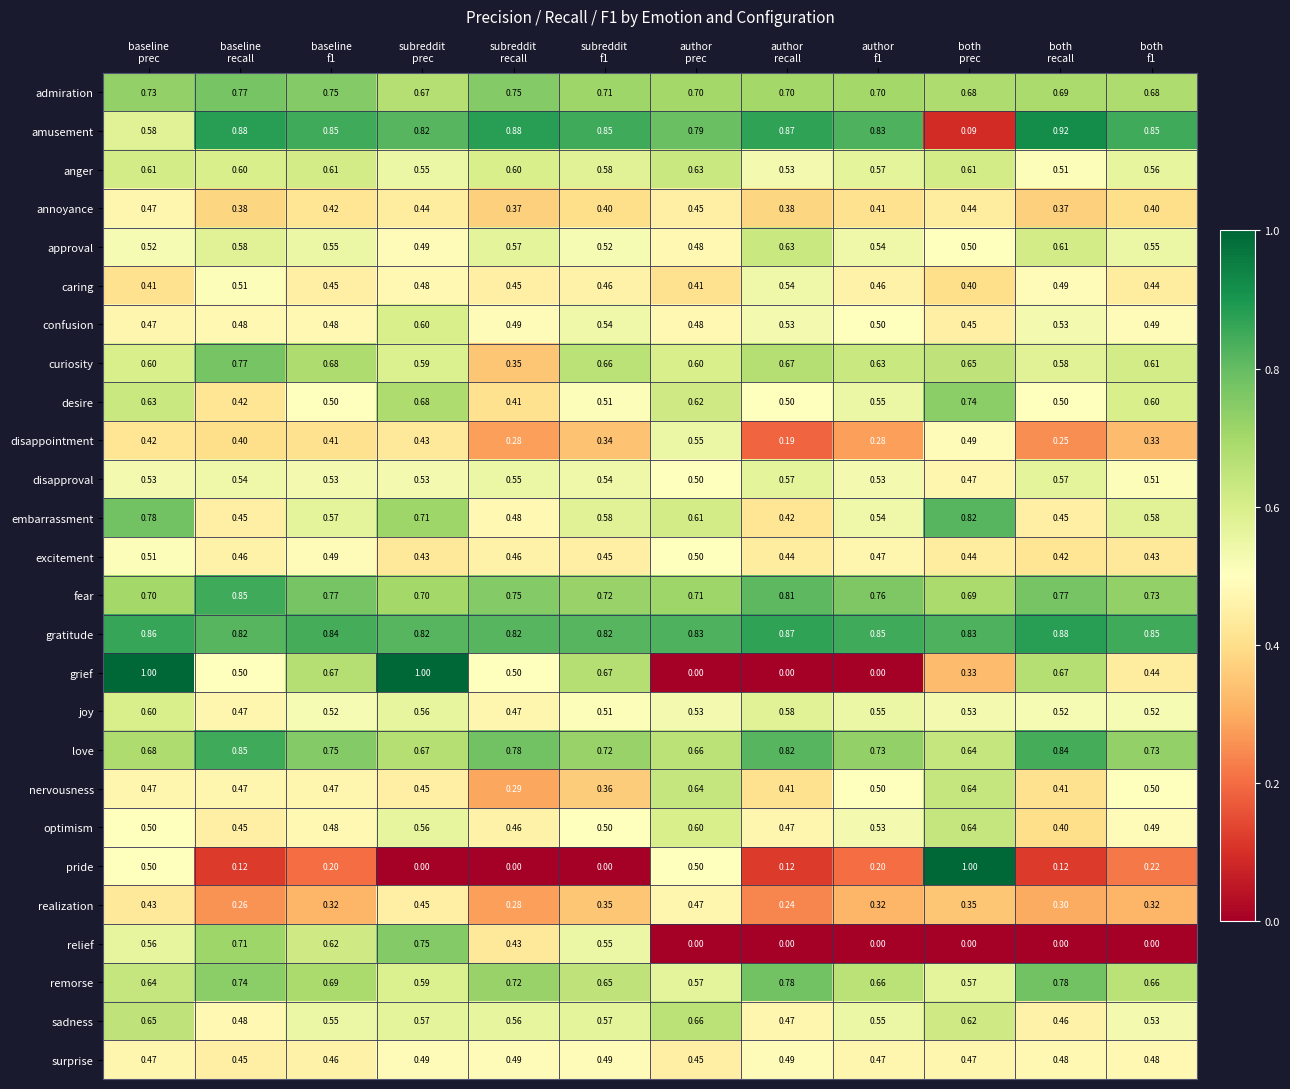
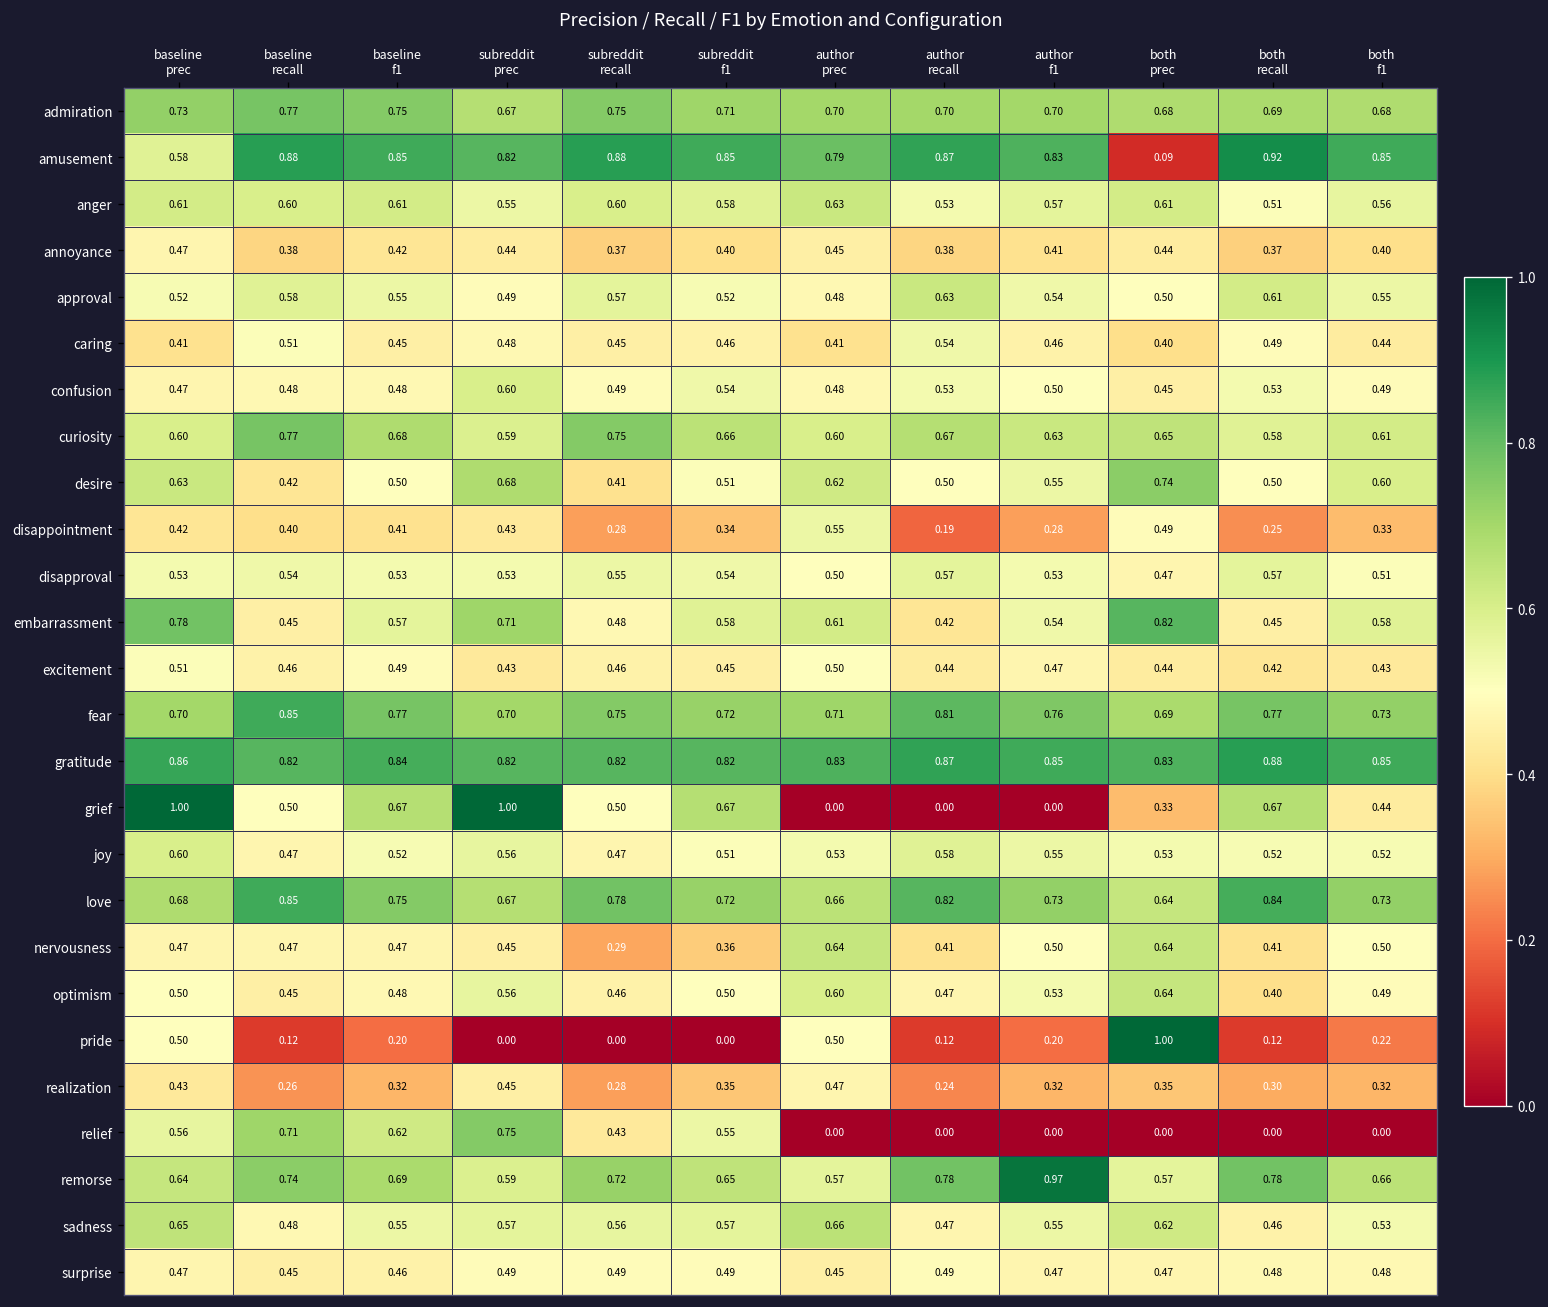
  {
    "curiosity": {
      "baseline prec": 0.60,
      "baseline recall": 0.77,
      "baseline f1": 0.68,
      "subreddit prec": 0.59,
-     "subreddit recall": 0.35,
+     "subreddit recall": 0.75,
      "subreddit f1": 0.66,
      "author prec": 0.60,
      "author recall": 0.67,
      "author f1": 0.63,
      "both prec": 0.65,
      "both recall": 0.58,
      "both f1": 0.61
    },
    "remorse": {
      "baseline prec": 0.64,
      "baseline recall": 0.74,
      "baseline f1": 0.69,
      "subreddit prec": 0.59,
      "subreddit recall": 0.72,
      "subreddit f1": 0.65,
      "author prec": 0.57,
      "author recall": 0.78,
-     "author f1": 0.66,
+     "author f1": 0.97,
      "both prec": 0.57,
      "both recall": 0.78,
      "both f1": 0.66
    }
  }
